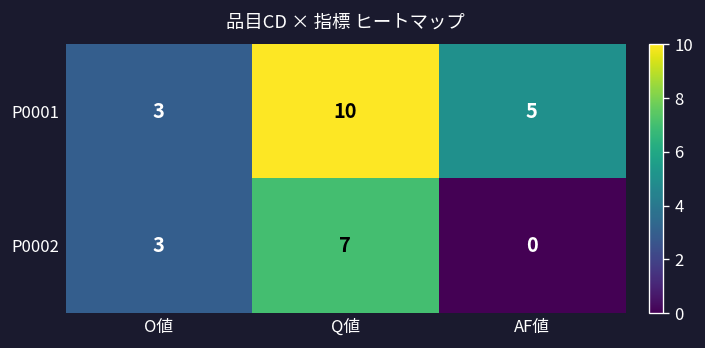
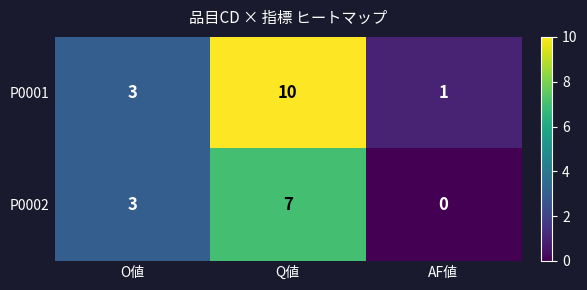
  {
    "P0001": {
      "O値": 3,
      "Q値": 10,
-     "AF値": 5
+     "AF値": 1
    },
    "P0002": {
      "O値": 3,
      "Q値": 7,
      "AF値": 0
    }
  }
